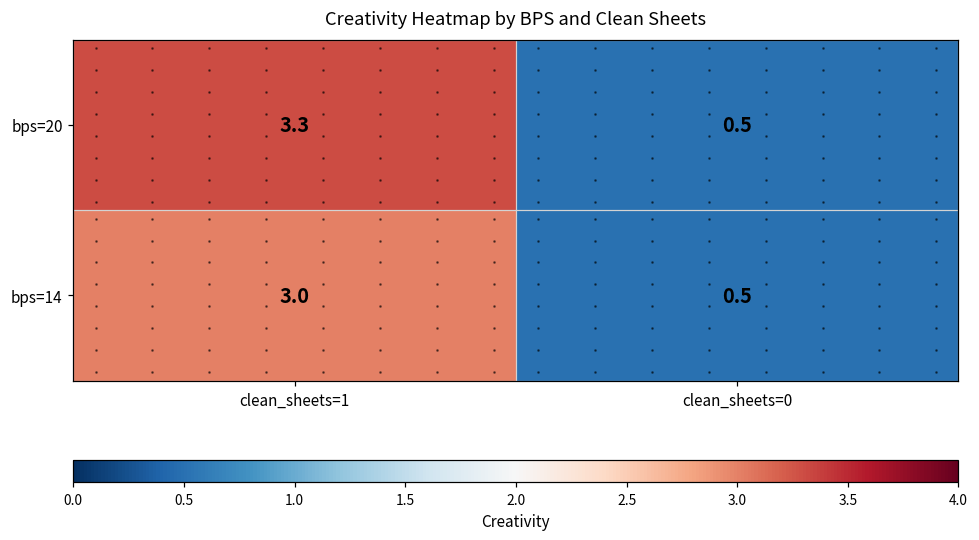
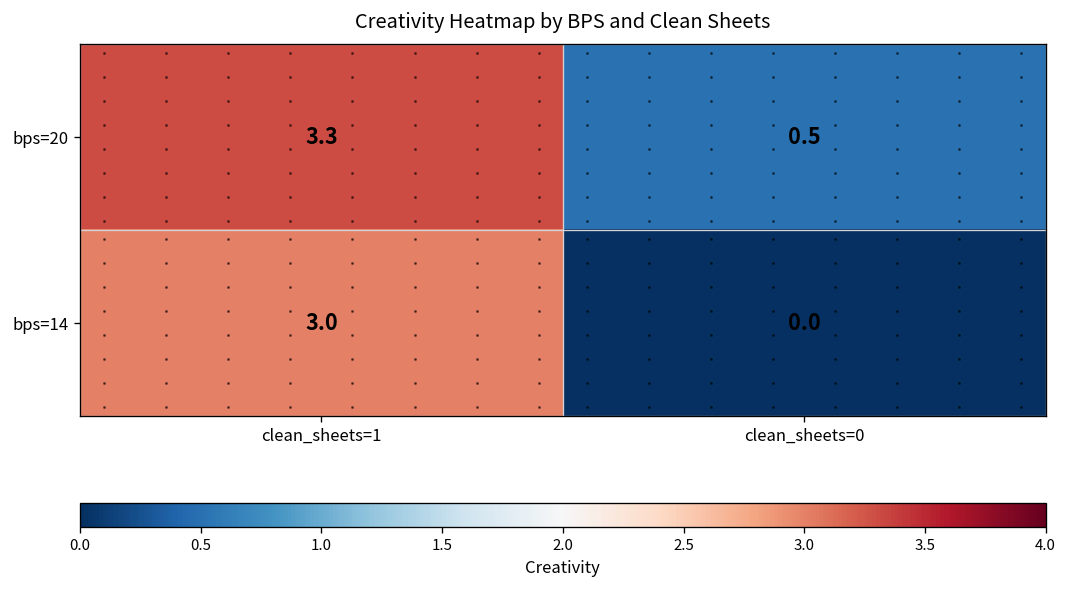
  {
    "bps=20": {
      "clean_sheets=1": 3.3,
      "clean_sheets=0": 0.5
    },
    "bps=14": {
      "clean_sheets=1": 3.0,
-     "clean_sheets=0": 0.5
+     "clean_sheets=0": 0.0
    }
  }
